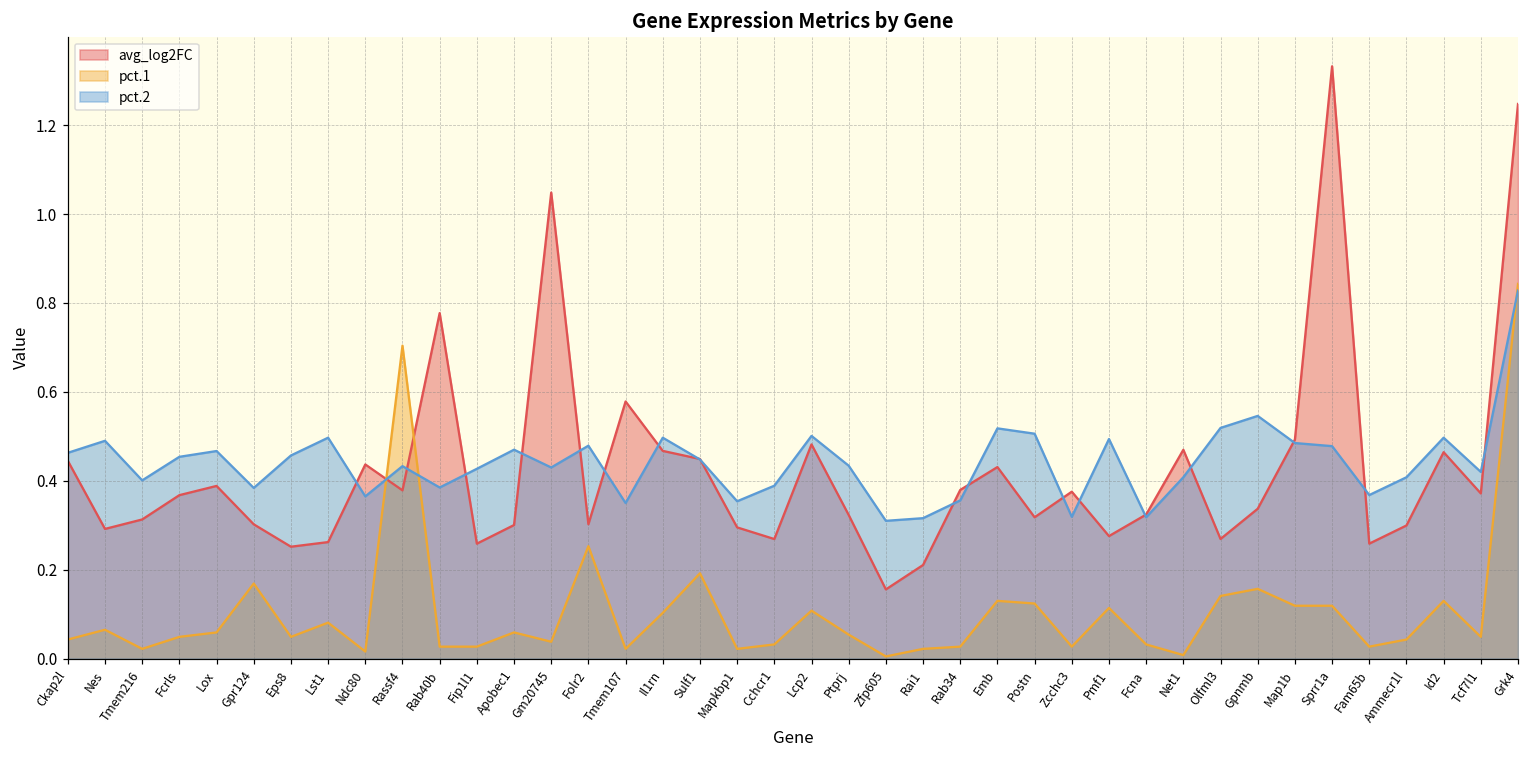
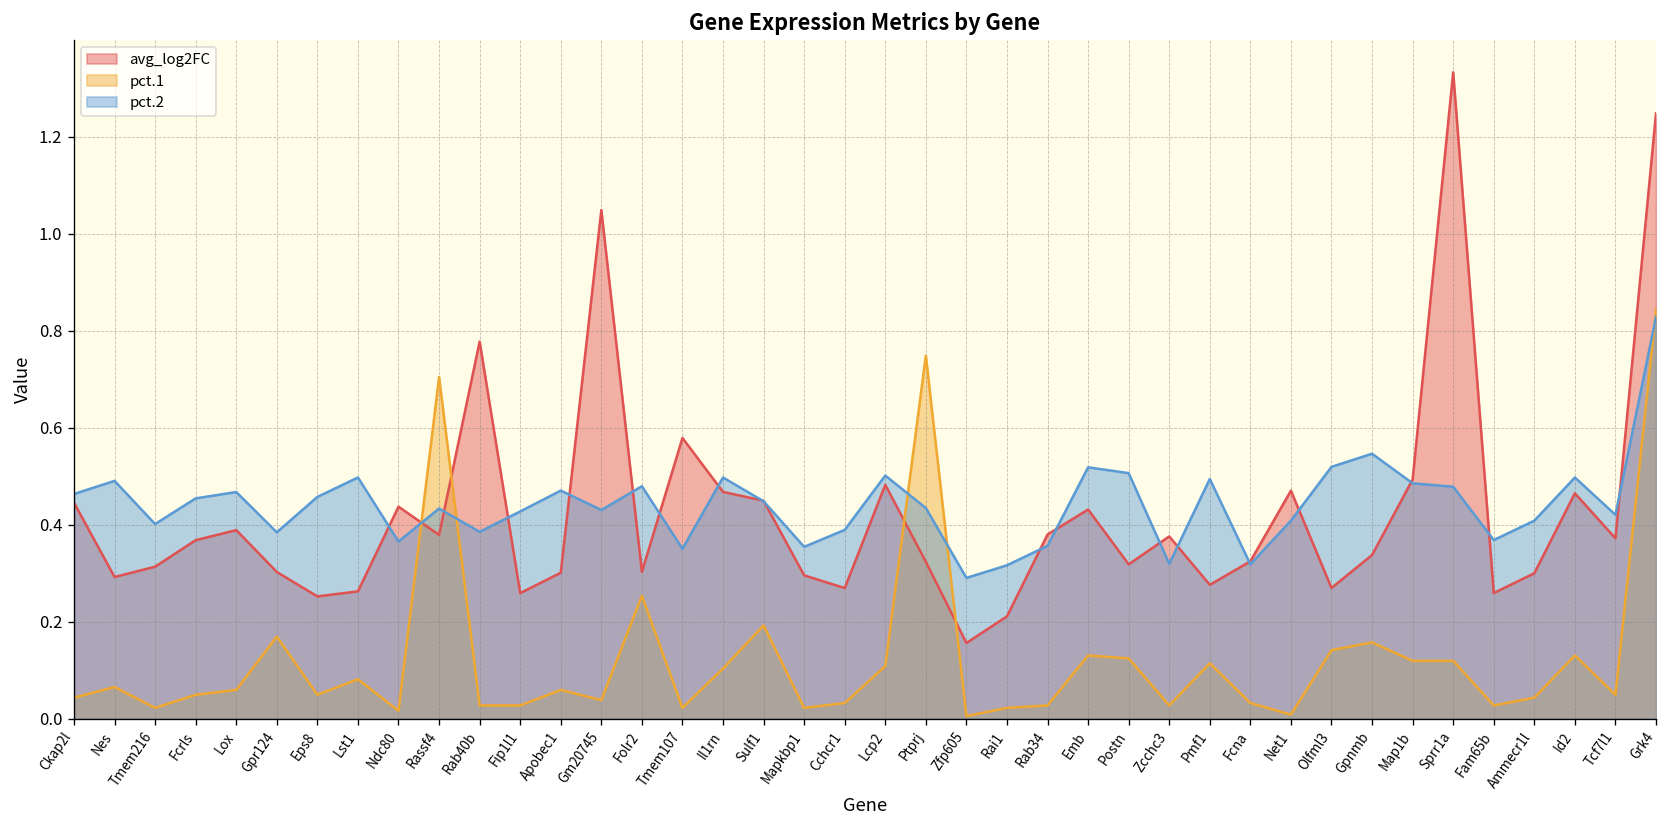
  {
    "avg_log2FC": {
      "Ckap2l": 0.45,
      "Nes": 0.29,
      "Tmem216": 0.31,
      "Fcrls": 0.37,
      "Lox": 0.39,
      "Gpr124": 0.30,
      "Eps8": 0.25,
      "Lst1": 0.26,
      "Ndc80": 0.44,
      "Rassf4": 0.38,
      "Rab40b": 0.78,
      "Fip1l1": 0.26,
      "Apobec1": 0.30,
      "Gm20745": 1.05,
      "Folr2": 0.30,
      "Tmem107": 0.58,
      "Il1rn": 0.47,
      "Mapkbp1": 0.30,
      "Cchcr1": 0.27,
      "Lcp2": 0.48,
      "Ptprj": 0.32,
      "Zfp605": 0.16,
      "Rai1": 0.21,
      "Rab34": 0.38,
      "Emb": 0.43,
      "Postn": 0.32,
      "Zcchc3": 0.38,
      "Pmf1": 0.28,
      "Net1": 0.47,
      "Olfml3": 0.27,
      "Gpnmb": 0.34,
      "Map1b": 0.49,
      "Sprr1a": 1.33,
      "Fam65b": 0.26,
      "Ammecr1l": 0.30,
      "Id2": 0.46,
      "Tcf7l1": 0.37,
      "Grk4": 1.25
    },
    "pct.1": {
      "Ckap2l": 0.04,
      "Nes": 0.07,
      "Tmem216": 0.02,
      "Fcrls": 0.05,
      "Lox": 0.06,
      "Gpr124": 0.17,
      "Eps8": 0.05,
      "Lst1": 0.08,
      "Ndc80": 0.02,
      "Rassf4": 0.70,
      "Rab40b": 0.03,
      "Fip1l1": 0.03,
      "Apobec1": 0.06,
      "Gm20745": 0.04,
      "Folr2": 0.25,
      "Tmem107": 0.02,
      "Il1rn": 0.10,
      "Sulf1": 0.19,
      "Mapkbp1": 0.02,
      "Cchcr1": 0.03,
      "Lcp2": 0.11,
-     "Ptprj": 0.05,
+     "Ptprj": 0.75,
      "Zfp605": 0.01,
      "Rai1": 0.02,
      "Rab34": 0.03,
      "Emb": 0.13,
      "Postn": 0.12,
      "Zcchc3": 0.03,
      "Pmf1": 0.11,
      "Fcna": 0.03,
      "Net1": 0.01,
      "Olfml3": 0.14,
      "Gpnmb": 0.16,
      "Map1b": 0.12,
      "Sprr1a": 0.12,
      "Fam65b": 0.03,
      "Ammecr1l": 0.04,
      "Id2": 0.13,
      "Tcf7l1": 0.05,
      "Grk4": 0.84
    },
    "pct.2": {
      "Ckap2l": 0.46,
      "Nes": 0.49,
      "Tmem216": 0.40,
      "Fcrls": 0.45,
      "Lox": 0.47,
      "Gpr124": 0.38,
      "Eps8": 0.46,
      "Lst1": 0.50,
      "Ndc80": 0.37,
      "Rassf4": 0.43,
      "Rab40b": 0.39,
      "Fip1l1": 0.43,
      "Apobec1": 0.47,
      "Gm20745": 0.43,
      "Folr2": 0.48,
      "Tmem107": 0.35,
      "Il1rn": 0.50,
      "Mapkbp1": 0.35,
      "Cchcr1": 0.39,
      "Lcp2": 0.50,
      "Ptprj": 0.43,
-     "Zfp605": 0.31,
+     "Zfp605": 0.29,
      "Rai1": 0.32,
      "Rab34": 0.36,
      "Emb": 0.52,
      "Postn": 0.51,
      "Zcchc3": 0.32,
      "Pmf1": 0.49,
      "Net1": 0.41,
      "Olfml3": 0.52,
      "Gpnmb": 0.55,
      "Map1b": 0.49,
      "Sprr1a": 0.48,
      "Fam65b": 0.37,
      "Ammecr1l": 0.41,
      "Id2": 0.50,
      "Tcf7l1": 0.42,
      "Grk4": 0.83
    }
  }
